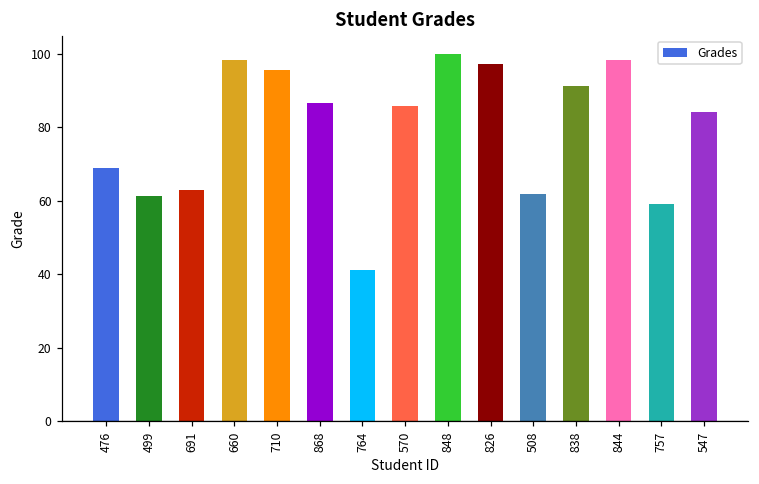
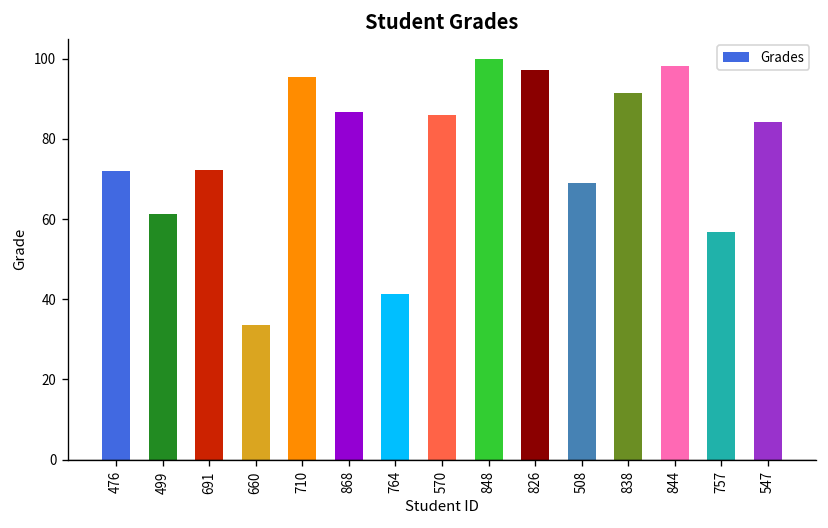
  {
-   "476": 69,
+   "476": 72,
    "499": 61,
-   "691": 63,
-   "660": 98,
+   "691": 72,
+   "660": 34,
    "710": 96,
    "868": 87,
    "764": 41,
    "570": 86,
    "848": 100,
    "826": 97,
-   "508": 62,
+   "508": 69,
    "838": 91,
    "844": 98,
-   "757": 59,
+   "757": 57,
    "547": 84
  }
